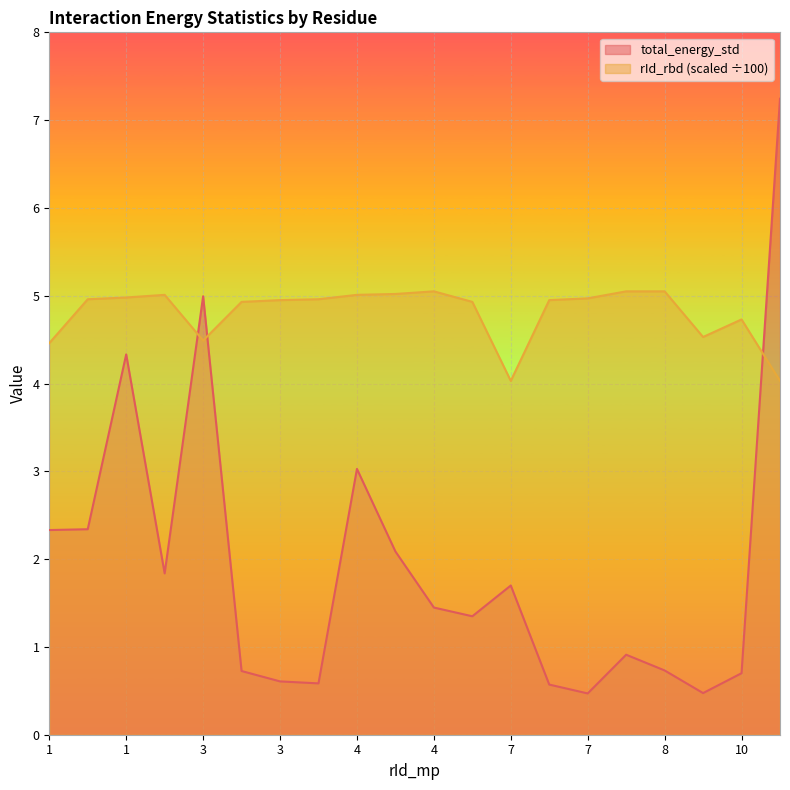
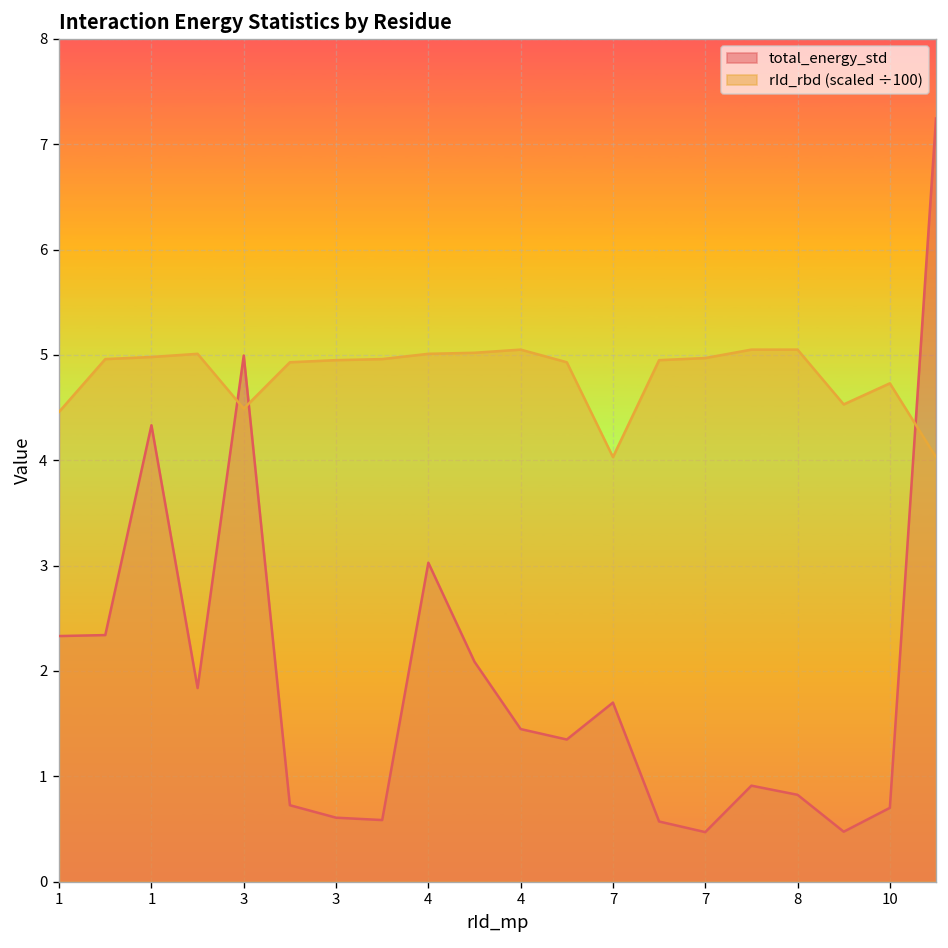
  {
    "total_energy_std": {
-     "8": 0.7,
+     "8": 0.8,
      "10": 0.7
    },
    "rId_rbd (scaled ÷100)": {
      "8": 5.1,
      "10": 4.7
    }
  }
